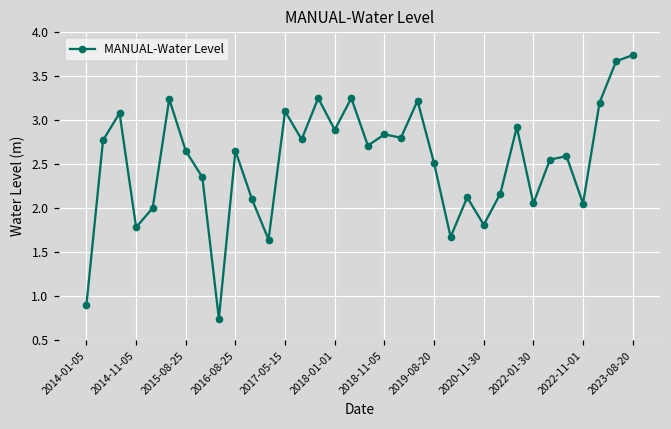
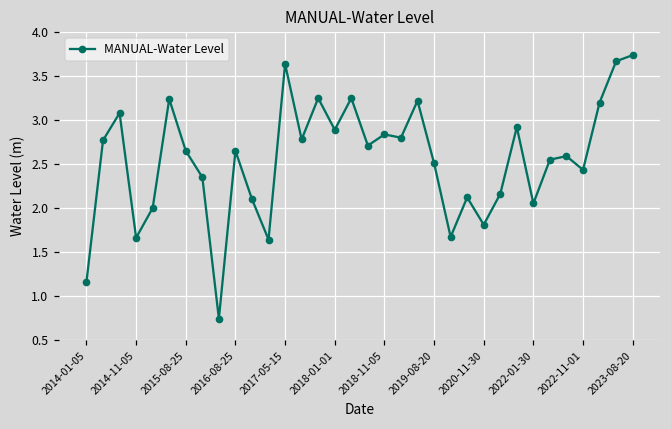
  {
-   "2014-01-05": 0.9,
-   "2014-11-05": 1.8,
+   "2014-01-05": 1.2,
+   "2014-11-05": 1.7,
    "2015-08-25": 2.6,
    "2016-08-25": 2.7,
-   "2017-05-15": 3.1,
+   "2017-05-15": 3.6,
    "2018-01-01": 2.9,
    "2018-11-05": 2.8,
    "2019-08-20": 2.5,
    "2020-11-30": 1.8,
    "2022-01-30": 2.1,
-   "2022-11-01": 2.0,
+   "2022-11-01": 2.4,
    "2023-08-20": 3.7
  }
